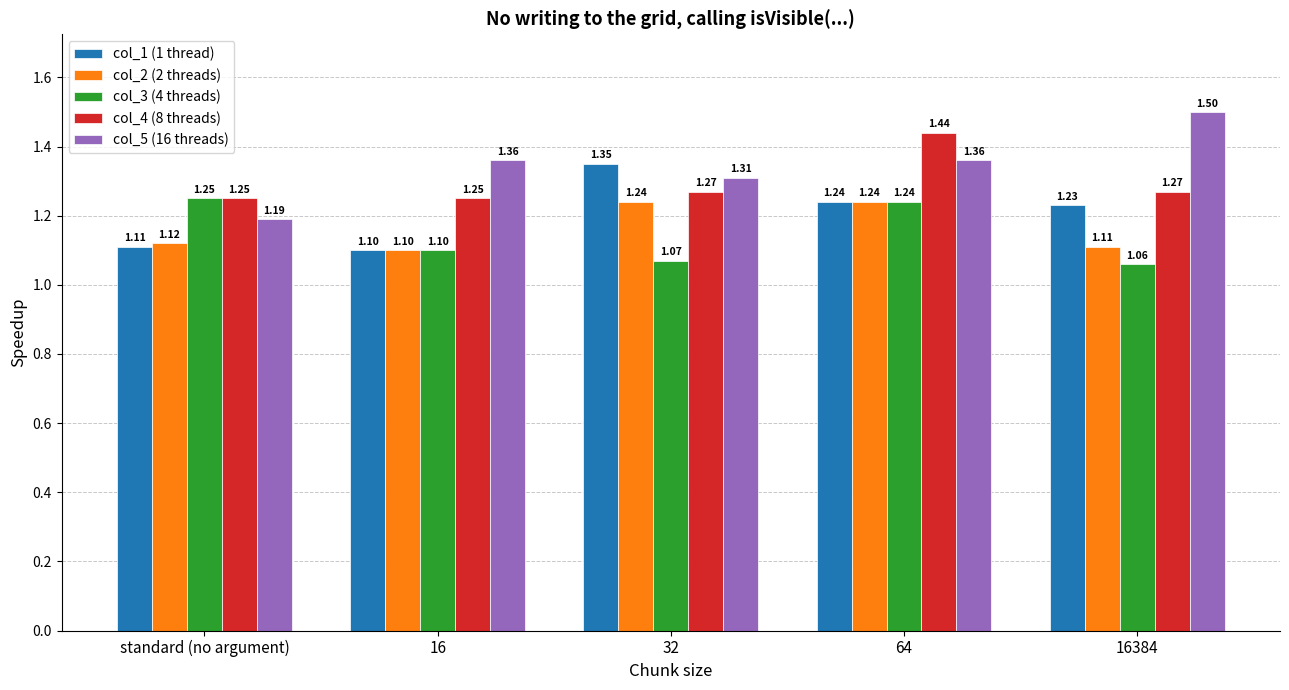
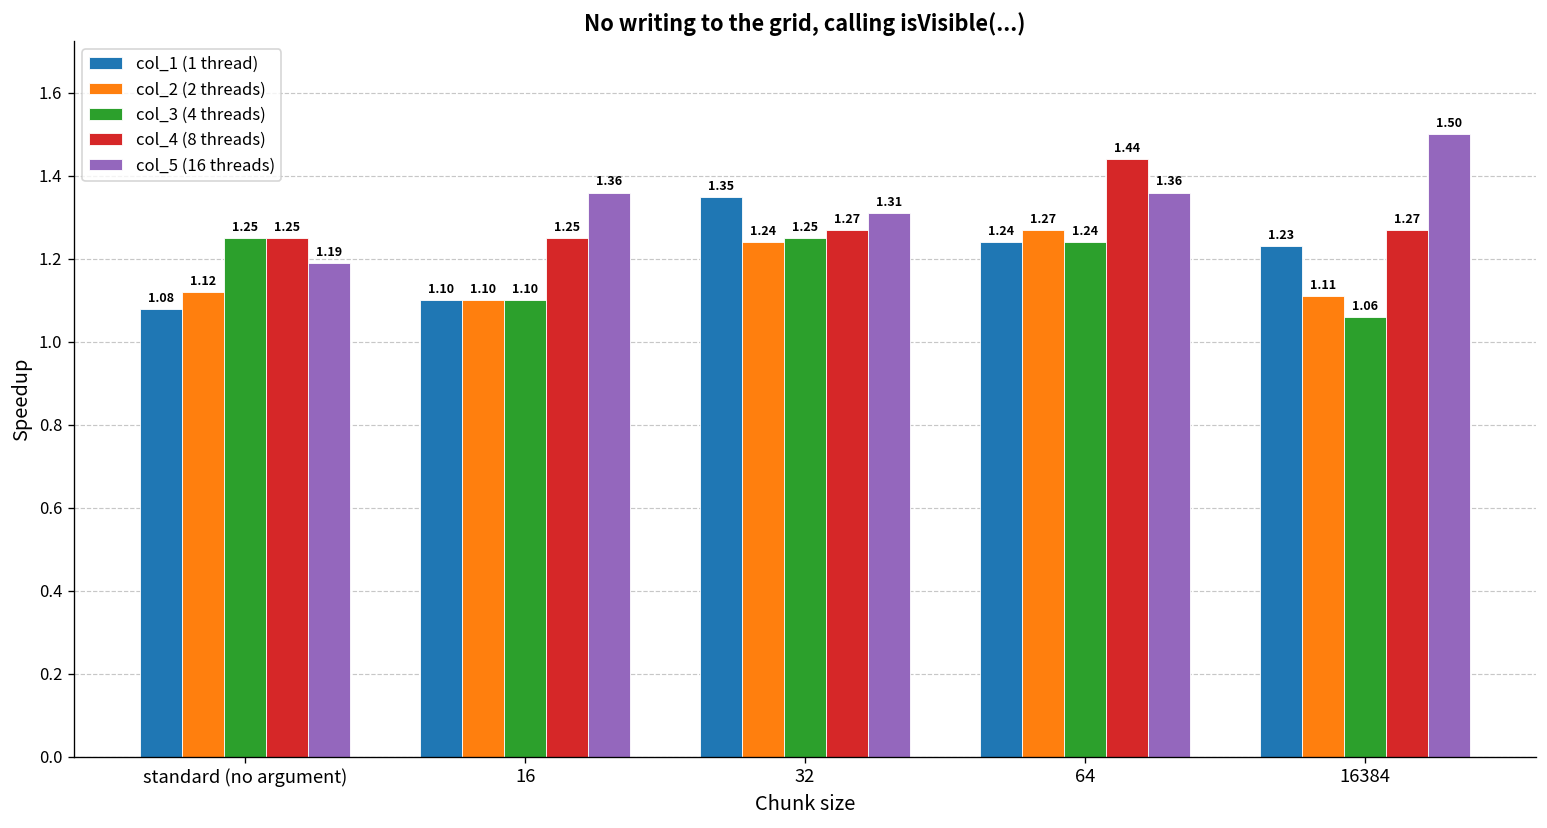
  {
    "col_1 (1 thread)": {
-     "standard (no argument)": 1.11,
+     "standard (no argument)": 1.08,
      "16": 1.10,
      "32": 1.35,
      "64": 1.24,
      "16384": 1.23
    },
    "col_2 (2 threads)": {
      "standard (no argument)": 1.12,
      "16": 1.10,
      "32": 1.24,
-     "64": 1.24,
+     "64": 1.27,
      "16384": 1.11
    },
    "col_3 (4 threads)": {
      "standard (no argument)": 1.25,
      "16": 1.10,
-     "32": 1.07,
+     "32": 1.25,
      "64": 1.24,
      "16384": 1.06
    },
    "col_4 (8 threads)": {
      "standard (no argument)": 1.25,
      "16": 1.25,
      "32": 1.27,
      "64": 1.44,
      "16384": 1.27
    },
    "col_5 (16 threads)": {
      "standard (no argument)": 1.19,
      "16": 1.36,
      "32": 1.31,
      "64": 1.36,
      "16384": 1.50
    }
  }
